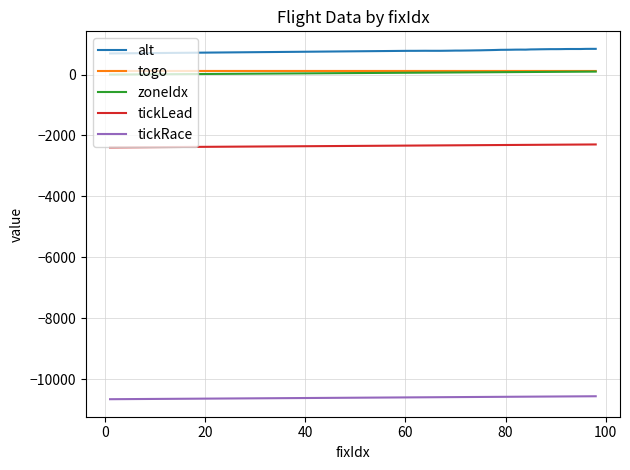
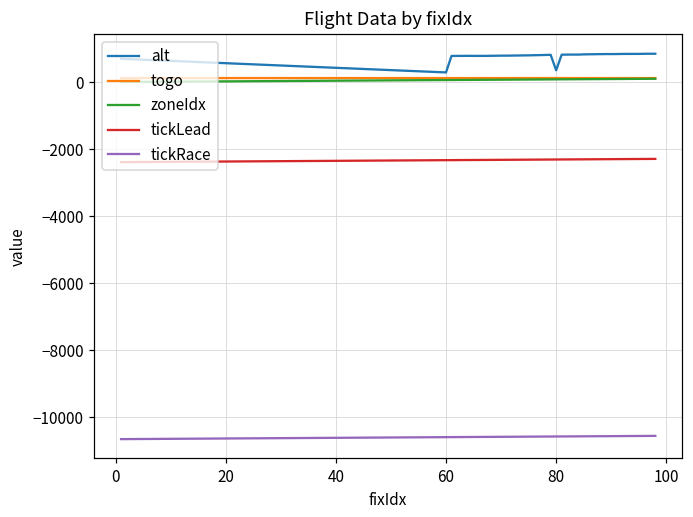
  {
    "alt": {
-     "60": 800,
-     "80": 800
+     "60": 300,
+     "80": 400
    },
    "tickLead": {
      "60": -2300,
      "80": -2300
    },
    "tickRace": {
      "60": -10600,
      "80": -10600
    }
  }
